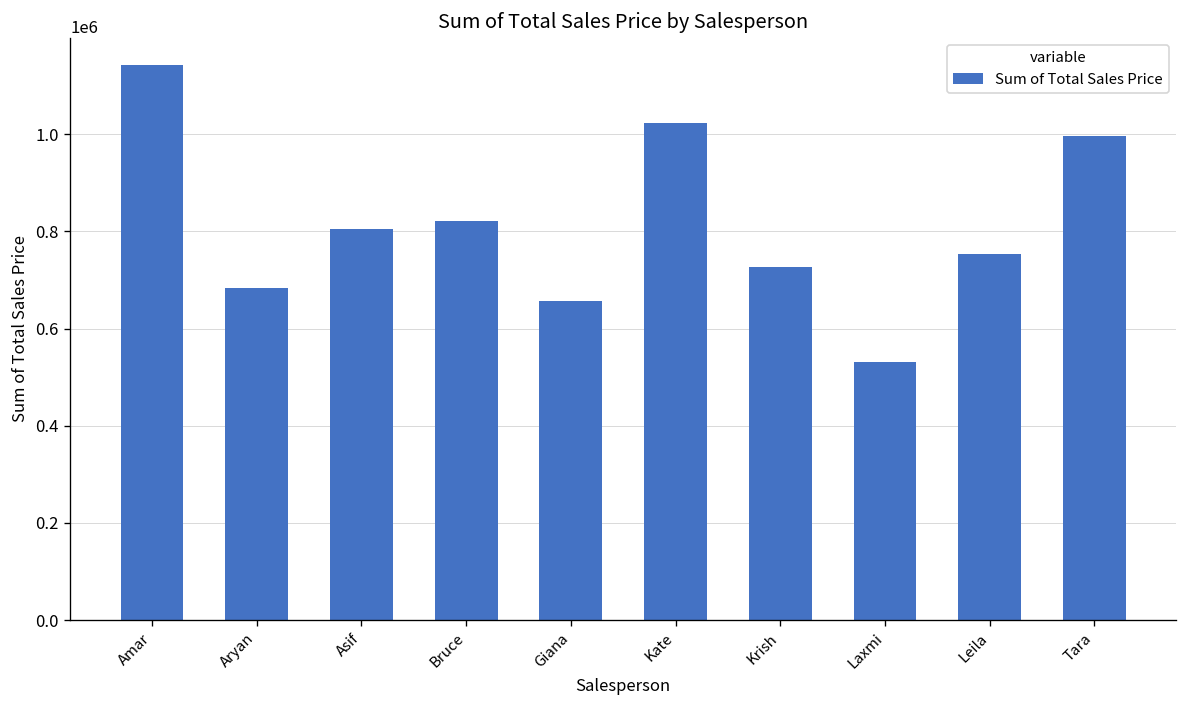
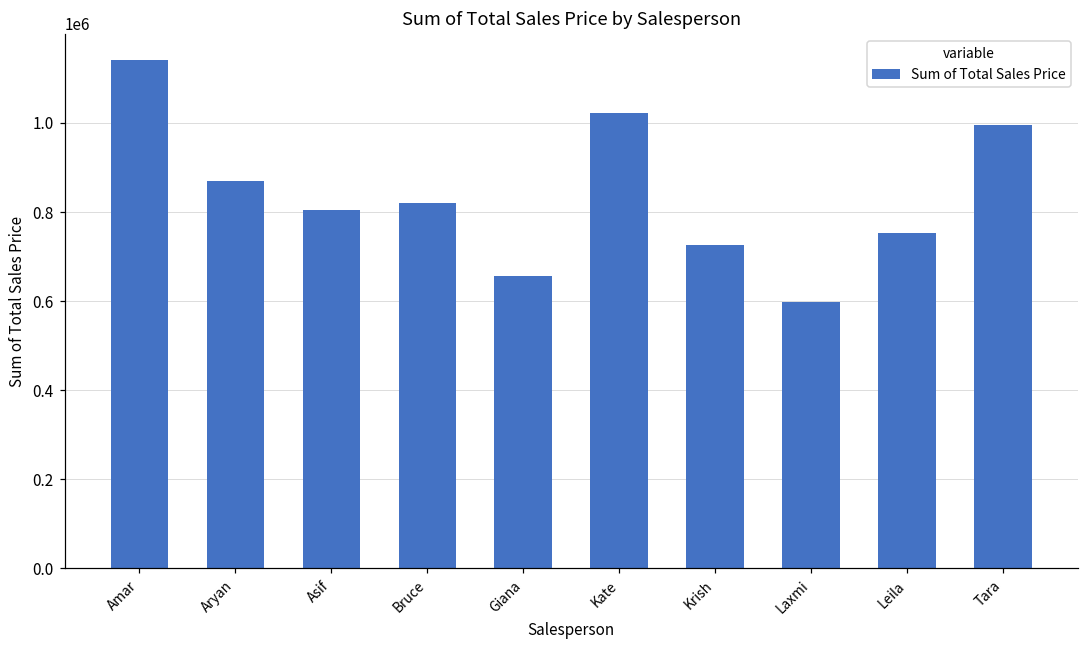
  {
    "Amar": 1140000,
-   "Aryan": 680000,
+   "Aryan": 870000,
    "Asif": 800000,
    "Bruce": 820000,
    "Giana": 660000,
    "Kate": 1020000,
    "Krish": 730000,
-   "Laxmi": 530000,
+   "Laxmi": 600000,
    "Leila": 750000,
    "Tara": 1000000
  }
